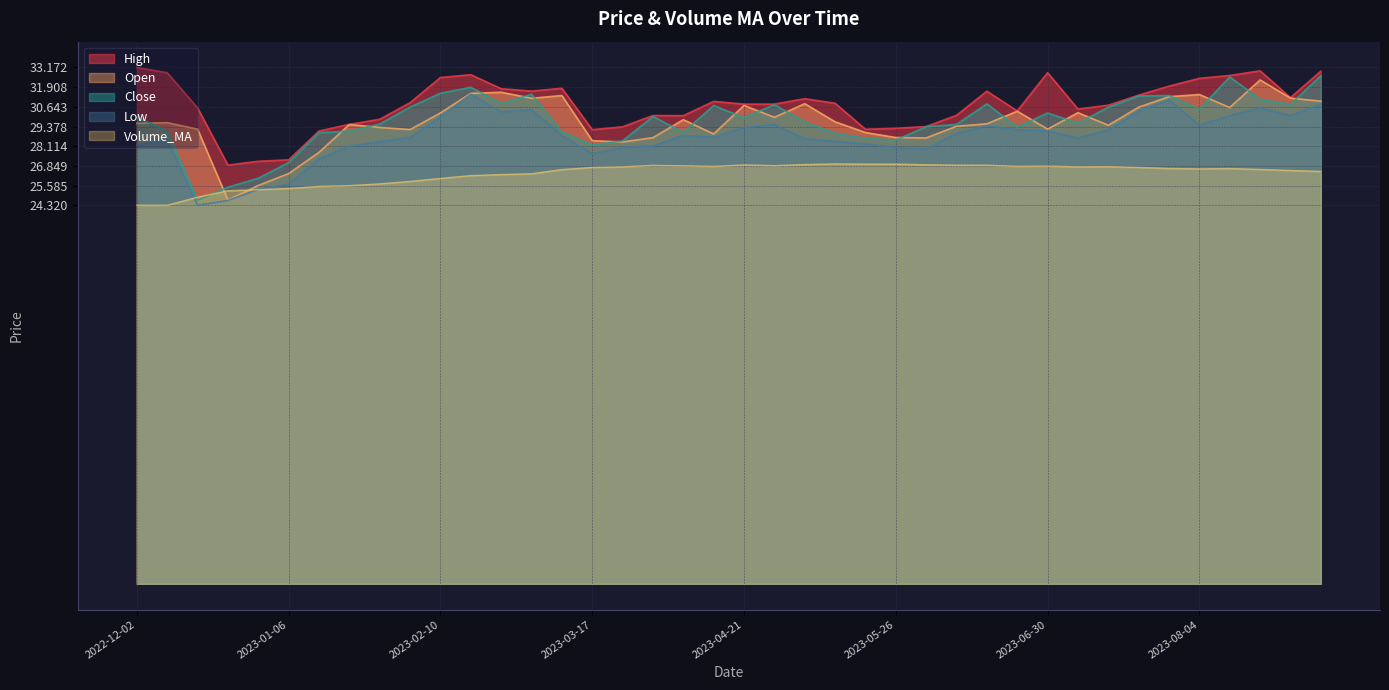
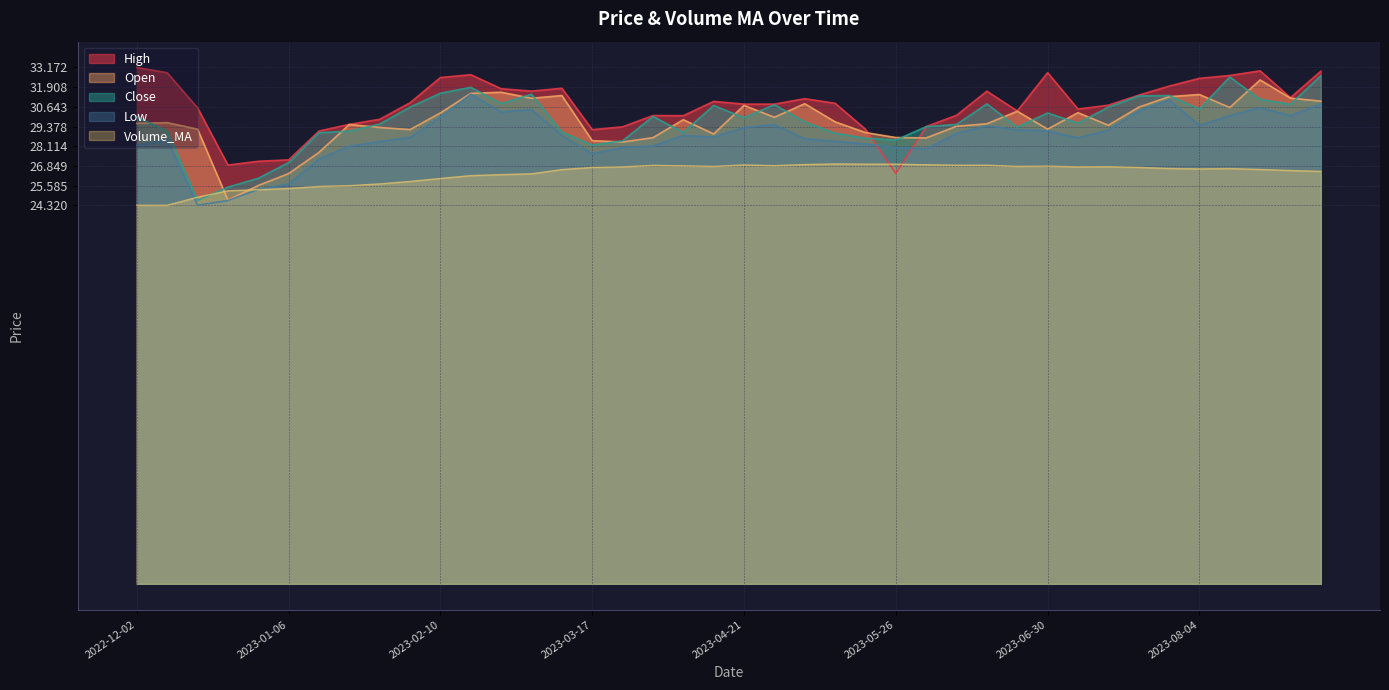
  {
    "High": {
      "2023-01-06": 27.2,
      "2023-02-10": 32.5,
      "2023-03-17": 29.2,
-     "2023-05-26": 29.3,
+     "2023-05-26": 26.4,
      "2023-06-30": 32.8,
      "2023-08-04": 32.5
    }
  }
